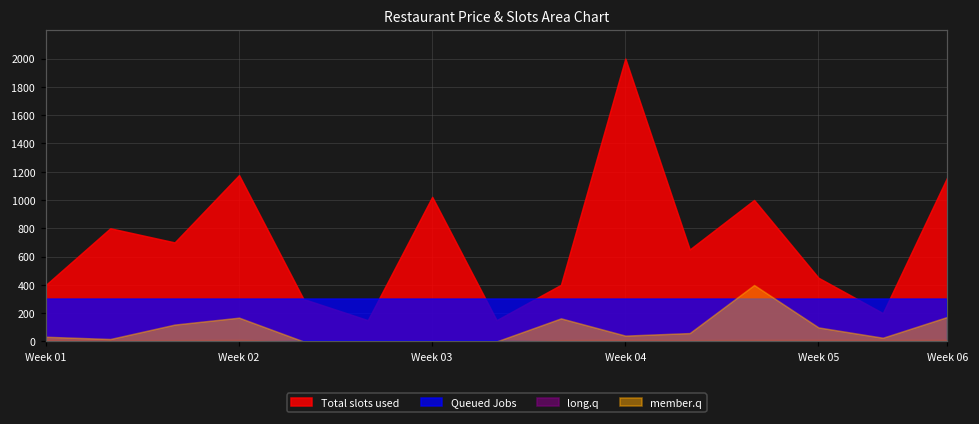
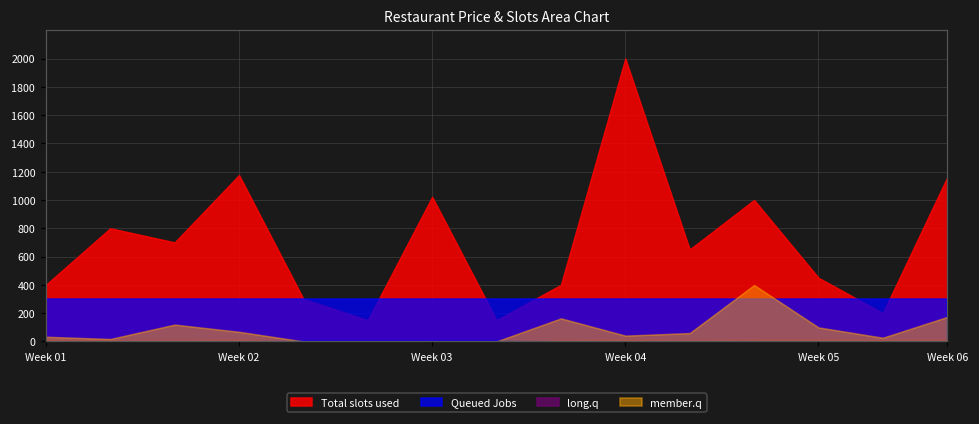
  {
    "Total slots used": {
      "Week 01": 400,
      "Week 02": 1180,
      "Week 03": 1020,
      "Week 04": 2000,
      "Week 05": 450,
      "Week 06": 1160
    },
    "Queued Jobs": {
      "Week 01": 300,
      "Week 02": 300,
      "Week 03": 300,
      "Week 04": 300,
      "Week 05": 300,
      "Week 06": 300
    },
    "member.q": {
      "Week 01": 30,
-     "Week 02": 170,
+     "Week 02": 70,
      "Week 04": 40,
      "Week 05": 100,
      "Week 06": 170
    }
  }
